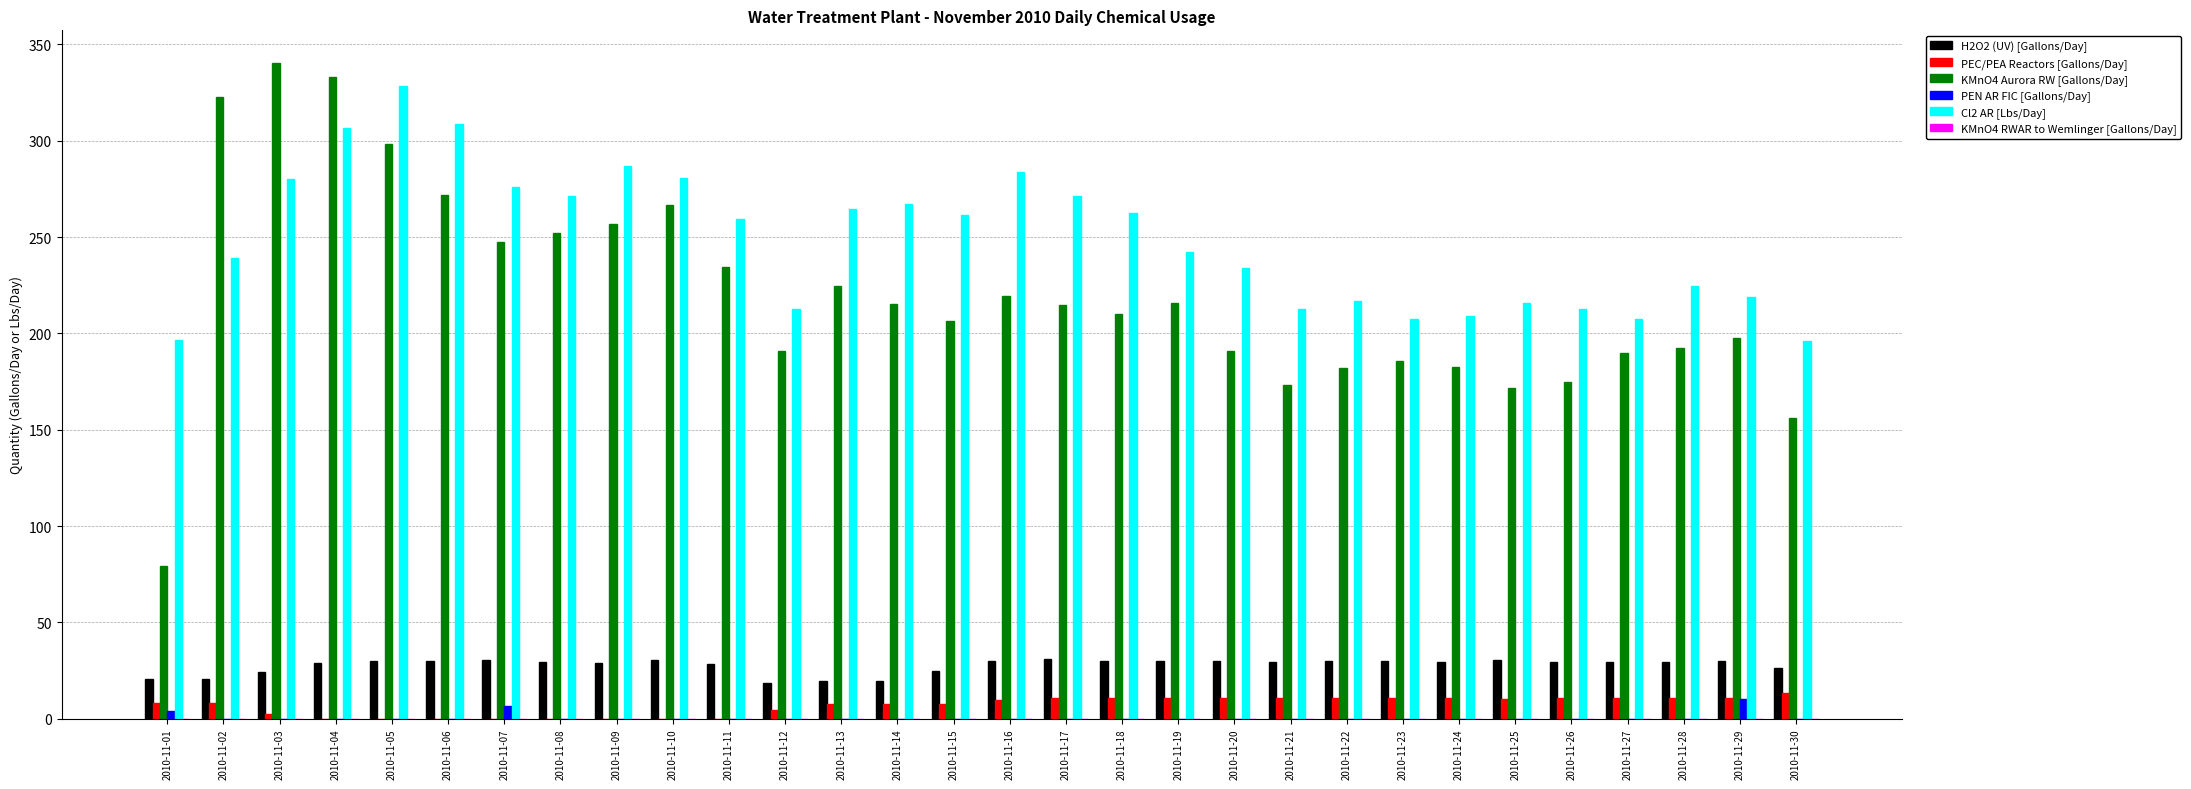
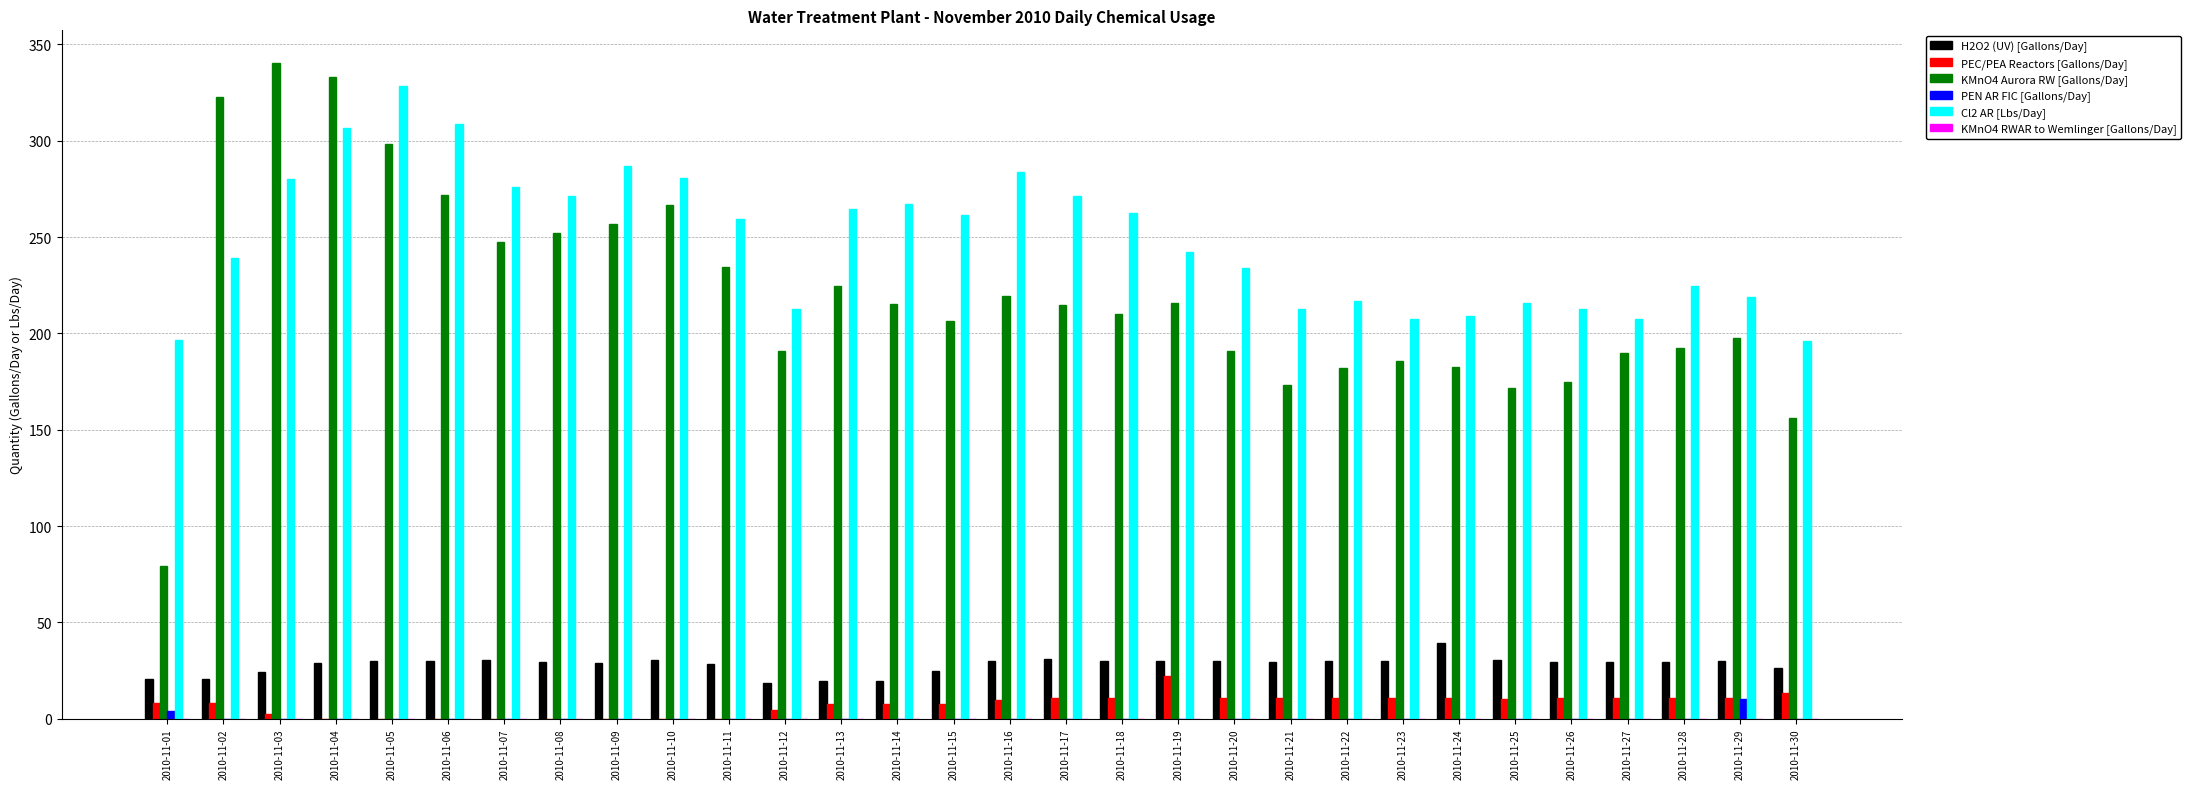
  {
    "H2O2 (UV) [Gallons/Day]": {
      "2010-11-01": 21,
      "2010-11-02": 21,
      "2010-11-03": 24,
      "2010-11-04": 29,
      "2010-11-05": 30,
      "2010-11-06": 30,
      "2010-11-07": 30,
      "2010-11-08": 29,
      "2010-11-09": 29,
      "2010-11-10": 31,
      "2010-11-11": 28,
      "2010-11-12": 18,
      "2010-11-13": 20,
      "2010-11-14": 19,
      "2010-11-15": 25,
      "2010-11-16": 30,
      "2010-11-17": 31,
      "2010-11-18": 30,
      "2010-11-19": 30,
      "2010-11-20": 30,
      "2010-11-21": 30,
      "2010-11-22": 30,
      "2010-11-23": 30,
-     "2010-11-24": 30,
+     "2010-11-24": 39,
      "2010-11-25": 30,
      "2010-11-26": 29,
      "2010-11-27": 30,
      "2010-11-28": 29,
      "2010-11-29": 30,
      "2010-11-30": 26
    },
    "PEC/PEA Reactors [Gallons/Day]": {
      "2010-11-01": 8,
      "2010-11-02": 8,
      "2010-11-03": 2,
      "2010-11-04": 0,
      "2010-11-05": 0,
      "2010-11-06": 0,
      "2010-11-07": 0,
      "2010-11-08": 0,
      "2010-11-10": 0,
      "2010-11-11": 0,
      "2010-11-12": 5,
      "2010-11-13": 8,
      "2010-11-14": 8,
      "2010-11-15": 8,
      "2010-11-16": 10,
      "2010-11-17": 10,
      "2010-11-18": 11,
-     "2010-11-19": 11,
+     "2010-11-19": 22,
      "2010-11-20": 11,
      "2010-11-21": 11,
      "2010-11-22": 11,
      "2010-11-23": 11,
      "2010-11-24": 11,
      "2010-11-25": 10,
      "2010-11-26": 11,
      "2010-11-27": 11,
      "2010-11-28": 11,
      "2010-11-29": 11,
      "2010-11-30": 14
    },
    "KMnO4 Aurora RW [Gallons/Day]": {
      "2010-11-01": 79,
      "2010-11-02": 323,
      "2010-11-03": 340,
      "2010-11-04": 333,
      "2010-11-05": 298,
      "2010-11-06": 272,
      "2010-11-07": 247,
      "2010-11-08": 252,
      "2010-11-09": 257,
      "2010-11-10": 267,
      "2010-11-11": 235,
      "2010-11-12": 191,
      "2010-11-13": 225,
      "2010-11-14": 215,
      "2010-11-15": 207,
      "2010-11-16": 219,
      "2010-11-17": 215,
      "2010-11-18": 210,
      "2010-11-19": 216,
      "2010-11-20": 191,
      "2010-11-21": 173,
      "2010-11-22": 182,
      "2010-11-23": 186,
      "2010-11-24": 182,
      "2010-11-25": 172,
      "2010-11-26": 175,
      "2010-11-27": 190,
      "2010-11-28": 193,
      "2010-11-29": 198,
      "2010-11-30": 156
    },
    "PEN AR FIC [Gallons/Day]": {
      "2010-11-01": 4,
-     "2010-11-07": 7,
+     "2010-11-07": 0,
      "2010-11-29": 10
    },
    "Cl2 AR [Lbs/Day]": {
      "2010-11-01": 197,
      "2010-11-02": 239,
      "2010-11-03": 280,
      "2010-11-04": 307,
      "2010-11-05": 328,
      "2010-11-06": 309,
      "2010-11-07": 276,
      "2010-11-08": 272,
      "2010-11-09": 287,
      "2010-11-10": 281,
      "2010-11-11": 259,
      "2010-11-12": 212,
      "2010-11-13": 265,
      "2010-11-14": 267,
      "2010-11-15": 261,
      "2010-11-16": 284,
      "2010-11-17": 271,
      "2010-11-18": 263,
      "2010-11-19": 242,
      "2010-11-20": 234,
      "2010-11-21": 213,
      "2010-11-22": 217,
      "2010-11-23": 207,
      "2010-11-24": 209,
      "2010-11-25": 216,
      "2010-11-26": 213,
      "2010-11-27": 208,
      "2010-11-28": 225,
      "2010-11-29": 219,
      "2010-11-30": 196
    },
    "KMnO4 RWAR to Wemlinger [Gallons/Day]": {
      "2010-11-01": 0,
      "2010-11-02": 0,
      "2010-11-03": 0,
      "2010-11-04": 0,
      "2010-11-05": 0,
      "2010-11-06": 0,
      "2010-11-07": 0,
      "2010-11-08": 0,
      "2010-11-09": 0,
      "2010-11-10": 0,
      "2010-11-11": 0,
      "2010-11-12": 0,
      "2010-11-13": 0,
      "2010-11-14": 0,
      "2010-11-15": 0,
      "2010-11-16": 0,
      "2010-11-17": 0,
      "2010-11-18": 0,
      "2010-11-19": 0,
      "2010-11-20": 0,
      "2010-11-21": 0,
      "2010-11-22": 0,
      "2010-11-23": 0,
      "2010-11-24": 0,
      "2010-11-25": 0,
      "2010-11-26": 0,
      "2010-11-27": 0,
      "2010-11-28": 0,
      "2010-11-29": 0,
      "2010-11-30": 0
    }
  }
